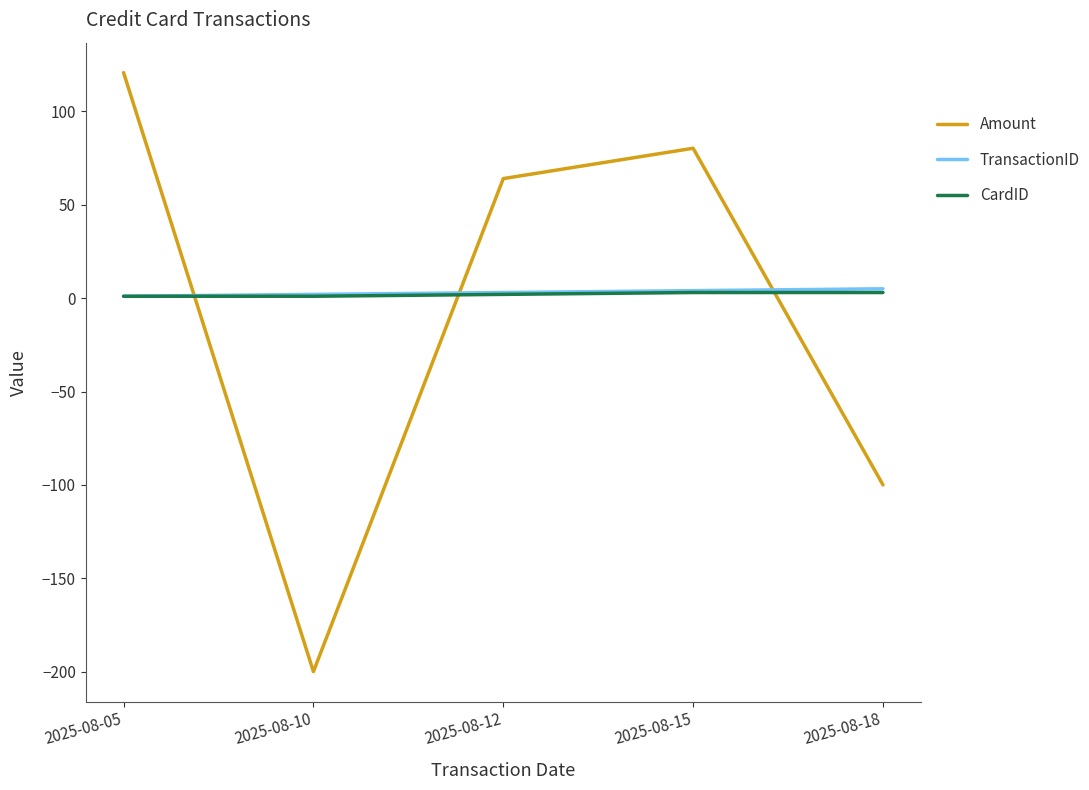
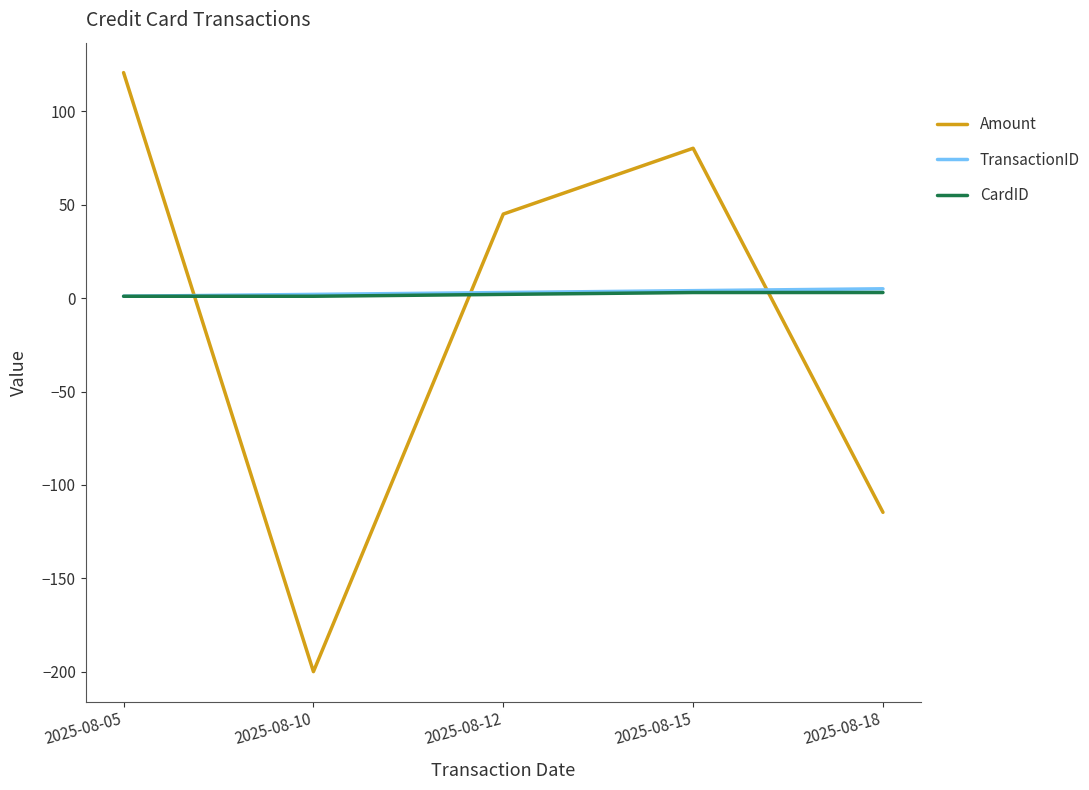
  {
    "Amount": {
      "2025-08-05": 121,
      "2025-08-10": -200,
-     "2025-08-12": 64,
+     "2025-08-12": 45,
      "2025-08-15": 80,
-     "2025-08-18": -100
+     "2025-08-18": -115
    },
    "TransactionID": {
      "2025-08-18": 5
    },
    "CardID": {
      "2025-08-18": 3
    }
  }
